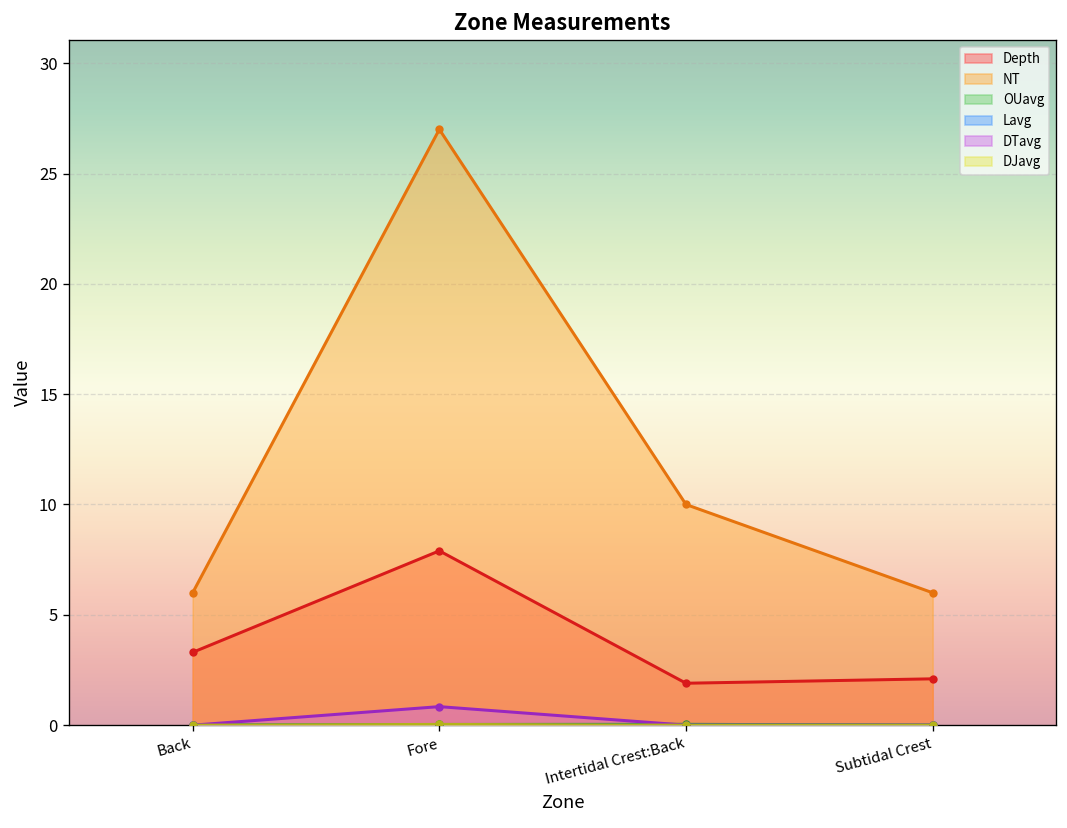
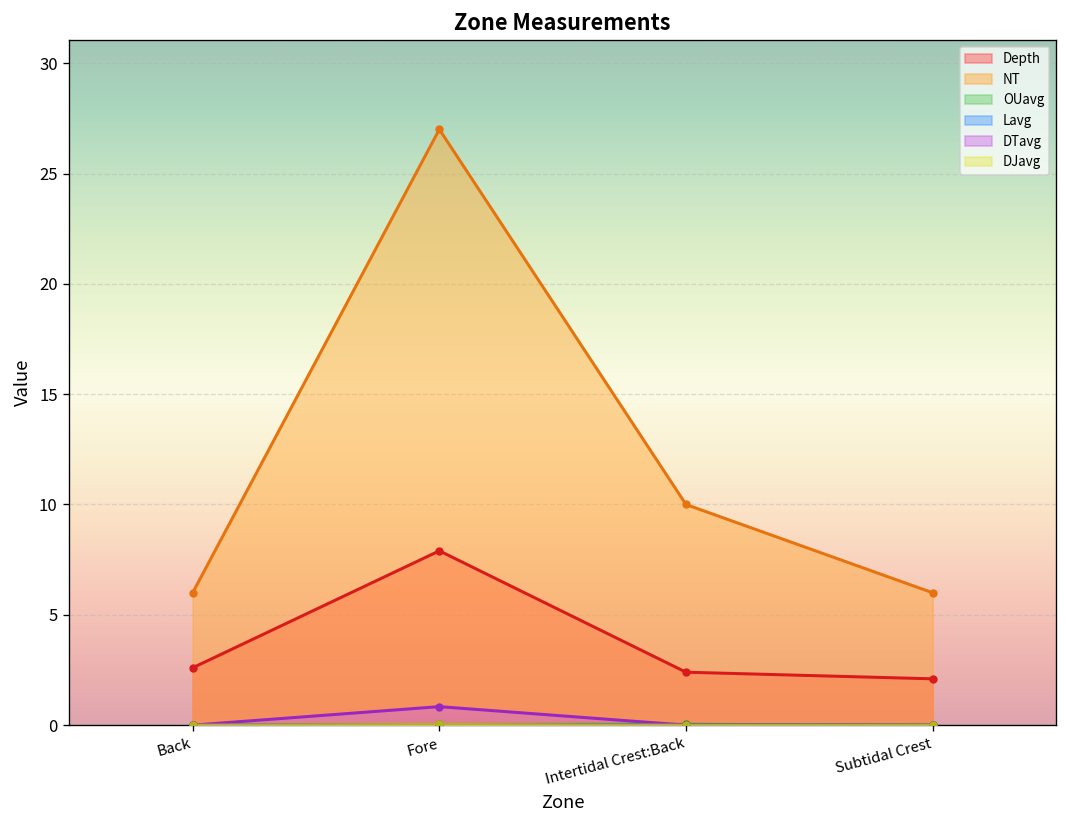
  {
    "Depth": {
-     "Back": 3.3,
+     "Back": 2.6,
      "Fore": 7.9,
-     "Intertidal Crest:Back": 1.9,
+     "Intertidal Crest:Back": 2.4,
      "Subtidal Crest": 2.1
    },
    "DTavg": {
      "Fore": 0.8
    }
  }
